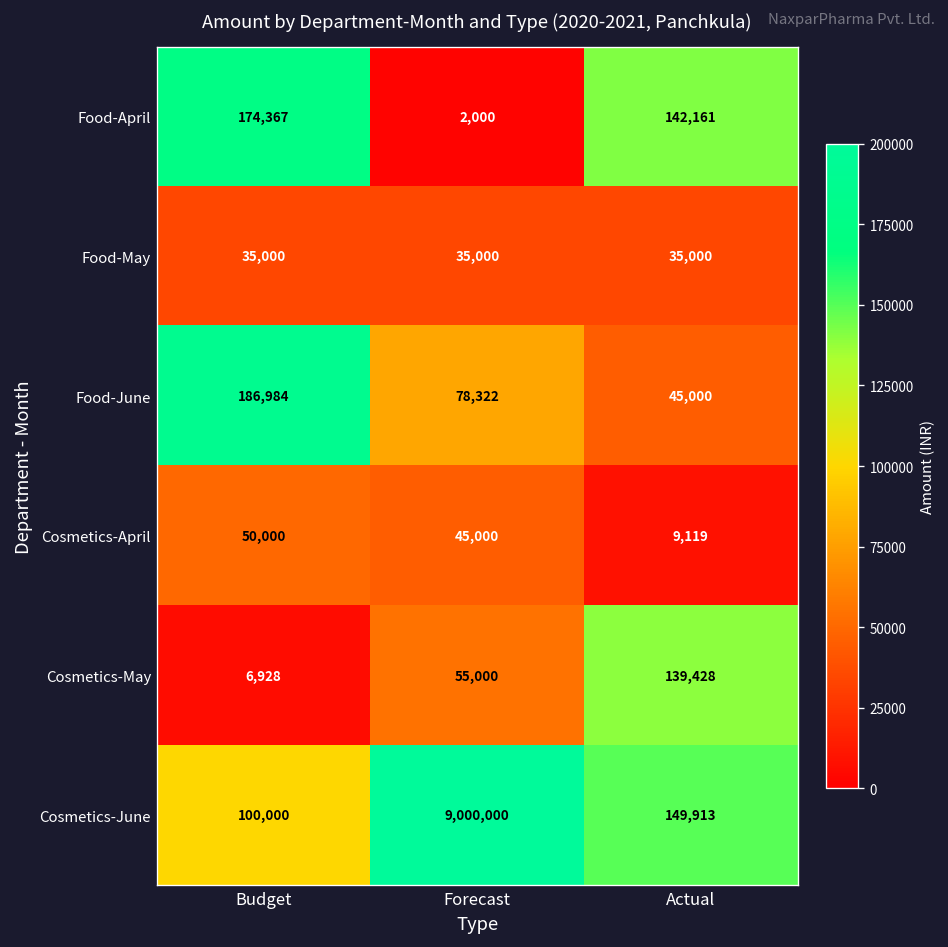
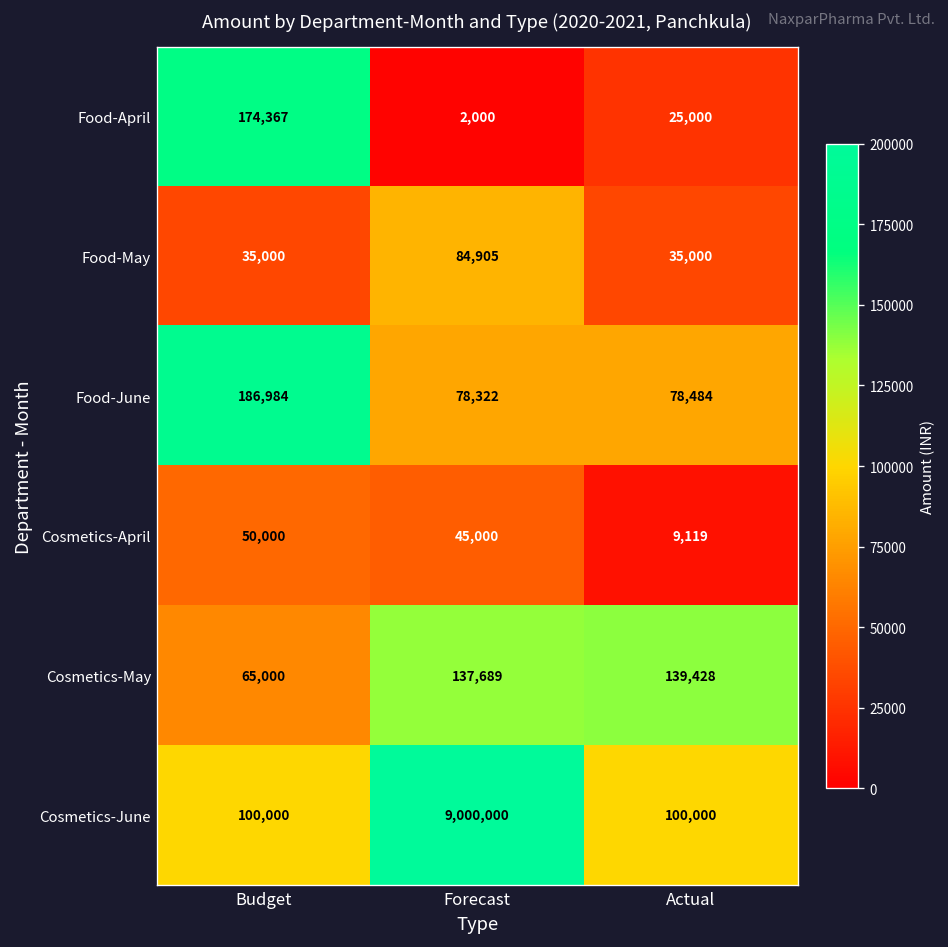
  {
    "Food-April": {
      "Budget": "174,367",
      "Forecast": "2,000",
-     "Actual": "142,161"
+     "Actual": "25,000"
    },
    "Food-May": {
      "Budget": "35,000",
-     "Forecast": "35,000",
+     "Forecast": "84,905",
      "Actual": "35,000"
    },
    "Food-June": {
      "Budget": "186,984",
      "Forecast": "78,322",
-     "Actual": "45,000"
+     "Actual": "78,484"
    },
    "Cosmetics-April": {
      "Budget": "50,000",
      "Forecast": "45,000",
      "Actual": "9,119"
    },
    "Cosmetics-May": {
-     "Budget": "6,928",
-     "Forecast": "55,000",
+     "Budget": "65,000",
+     "Forecast": "137,689",
      "Actual": "139,428"
    },
    "Cosmetics-June": {
      "Budget": "100,000",
      "Forecast": "9,000,000",
-     "Actual": "149,913"
+     "Actual": "100,000"
    }
  }
